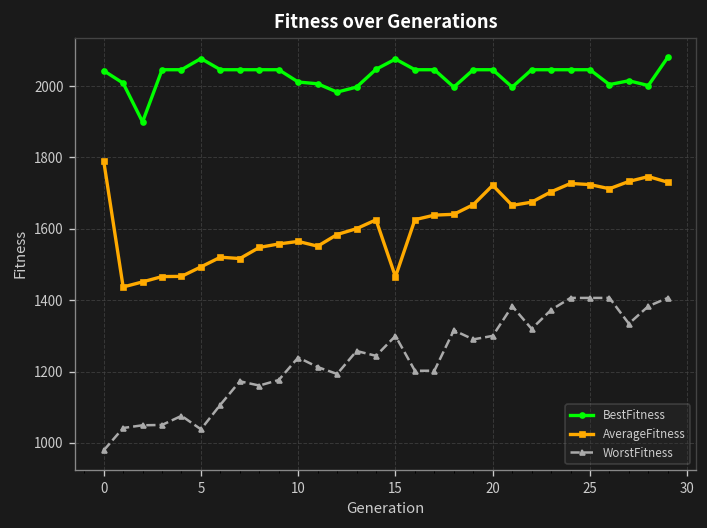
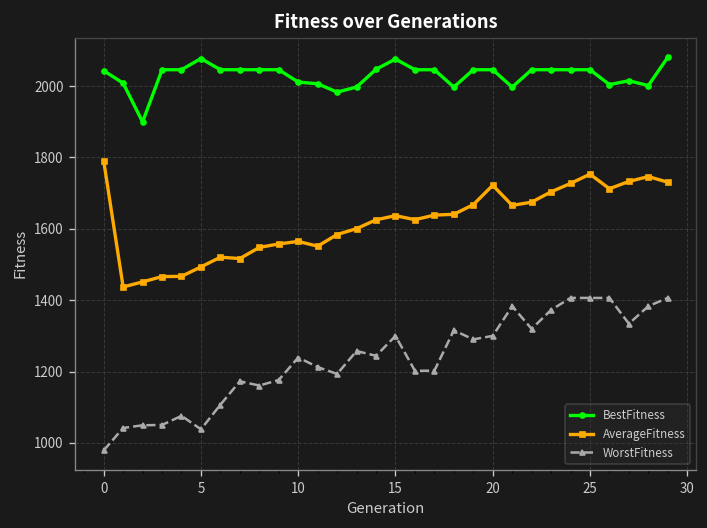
  {
    "BestFitness": {
      "0": 2040,
      "5": 2080,
      "10": 2010,
      "15": 2080,
      "20": 2050,
      "25": 2050
    },
    "AverageFitness": {
      "0": 1790,
      "5": 1490,
      "10": 1560,
-     "15": 1470,
+     "15": 1640,
      "20": 1720,
-     "25": 1720
+     "25": 1750
    },
    "WorstFitness": {
      "0": 980,
      "5": 1040,
      "10": 1240,
      "15": 1300,
      "20": 1300,
      "25": 1410
    }
  }
